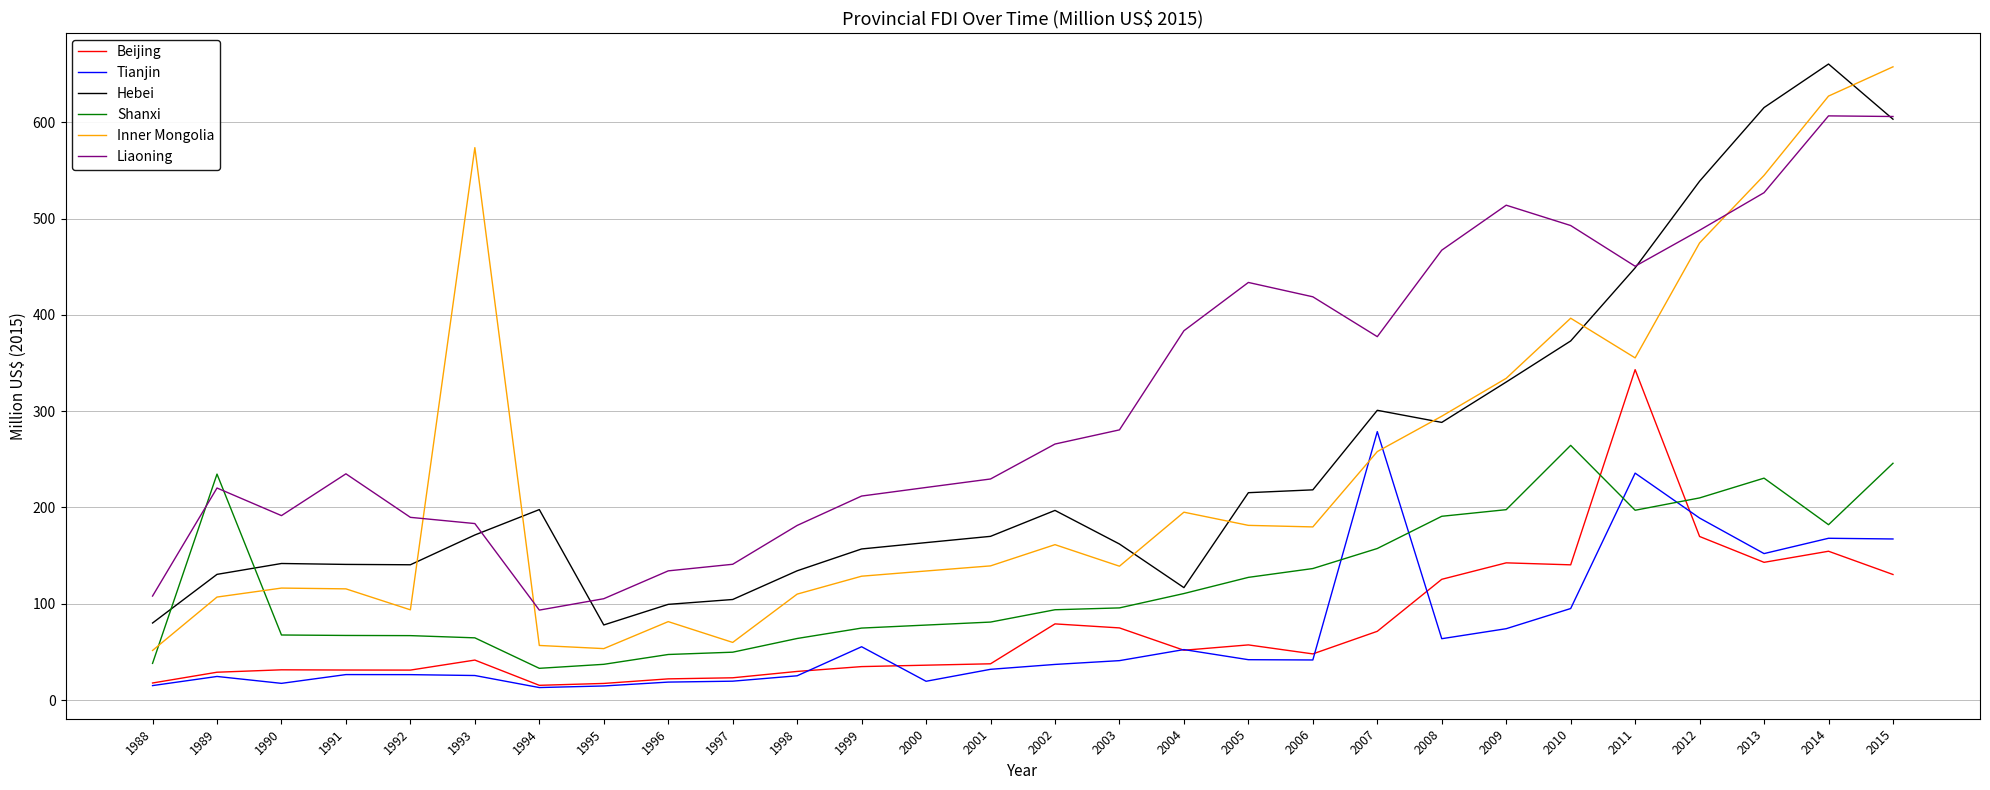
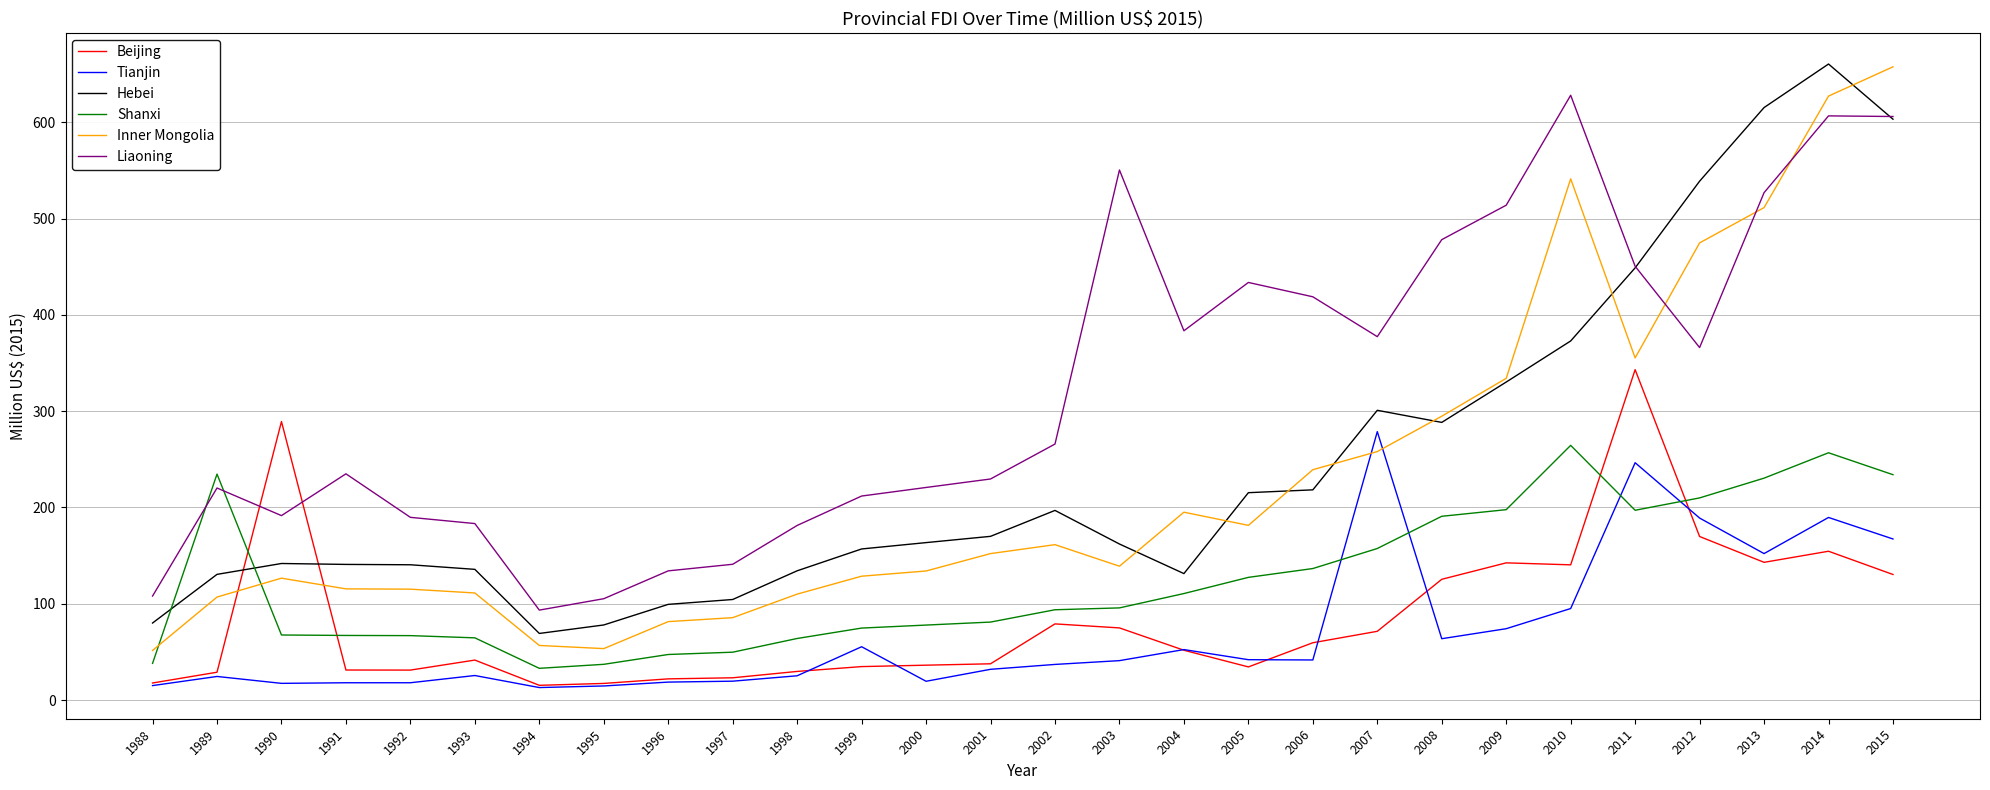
  {
    "Beijing": {
      "1988": 20,
      "1989": 30,
-     "1990": 30,
+     "1990": 290,
      "1991": 30,
      "1992": 30,
      "1993": 40,
      "1995": 20,
      "1996": 20,
      "1997": 20,
      "1998": 30,
      "1999": 30,
      "2000": 40,
      "2001": 40,
      "2002": 80,
      "2003": 70,
-     "2005": 60,
-     "2006": 50,
+     "2005": 30,
+     "2006": 60,
      "2007": 70,
      "2008": 130,
      "2009": 140,
      "2010": 140,
      "2011": 340,
      "2012": 170,
      "2013": 140,
      "2014": 150,
      "2015": 130
    },
    "Tianjin": {
      "1988": 20,
      "1989": 20,
      "1990": 20,
-     "1991": 30,
-     "1992": 30,
+     "1991": 20,
+     "1992": 20,
      "1993": 30,
      "1995": 10,
      "1996": 20,
      "1997": 20,
      "1998": 30,
      "1999": 60,
      "2000": 20,
      "2001": 30,
      "2002": 40,
      "2003": 40,
      "2005": 40,
      "2006": 40,
      "2007": 280,
      "2008": 60,
      "2009": 70,
      "2010": 100,
-     "2011": 240,
+     "2011": 250,
      "2012": 190,
      "2013": 150,
-     "2014": 170,
+     "2014": 190,
      "2015": 170
    },
    "Hebei": {
      "1988": 80,
      "1989": 130,
      "1990": 140,
      "1991": 140,
      "1992": 140,
-     "1993": 170,
-     "1994": 200,
+     "1993": 140,
+     "1994": 70,
      "1995": 80,
      "1996": 100,
      "1997": 100,
      "1998": 130,
      "1999": 160,
      "2000": 160,
      "2001": 170,
      "2002": 200,
      "2003": 160,
-     "2004": 120,
+     "2004": 130,
      "2005": 220,
      "2006": 220,
      "2007": 300,
      "2008": 290,
      "2009": 330,
      "2010": 370,
      "2012": 540,
      "2013": 620,
      "2014": 660,
      "2015": 600
    },
    "Shanxi": {
      "1988": 40,
      "1989": 230,
      "1990": 70,
      "1991": 70,
      "1992": 70,
      "1993": 60,
      "1994": 30,
      "1995": 40,
      "1996": 50,
      "1997": 50,
      "1998": 60,
      "1999": 70,
      "2000": 80,
      "2001": 80,
      "2002": 90,
      "2003": 100,
      "2004": 110,
      "2005": 130,
      "2006": 140,
      "2007": 160,
      "2008": 190,
      "2009": 200,
      "2010": 260,
      "2011": 200,
      "2012": 210,
      "2013": 230,
-     "2014": 180,
-     "2015": 250
+     "2014": 260,
+     "2015": 230
    },
    "Inner Mongolia": {
      "1988": 50,
      "1989": 110,
-     "1990": 120,
+     "1990": 130,
      "1991": 120,
-     "1992": 90,
-     "1993": 570,
+     "1992": 120,
+     "1993": 110,
      "1994": 60,
      "1995": 50,
      "1996": 80,
-     "1997": 60,
+     "1997": 90,
      "1998": 110,
      "1999": 130,
      "2000": 130,
-     "2001": 140,
+     "2001": 150,
      "2002": 160,
      "2003": 140,
      "2004": 200,
      "2005": 180,
-     "2006": 180,
+     "2006": 240,
      "2007": 260,
      "2008": 290,
      "2009": 330,
-     "2010": 400,
+     "2010": 540,
      "2011": 360,
      "2012": 470,
-     "2013": 540,
+     "2013": 510,
      "2014": 630,
      "2015": 660
    },
    "Liaoning": {
      "1988": 110,
      "1989": 220,
      "1990": 190,
      "1991": 230,
      "1992": 190,
      "1993": 180,
      "1994": 90,
      "1995": 110,
      "1996": 130,
      "1997": 140,
      "1998": 180,
      "1999": 210,
      "2000": 220,
      "2001": 230,
      "2002": 270,
-     "2003": 280,
+     "2003": 550,
      "2004": 380,
      "2005": 430,
      "2006": 420,
      "2007": 380,
-     "2008": 470,
+     "2008": 480,
      "2009": 510,
-     "2010": 490,
-     "2012": 490,
+     "2010": 630,
+     "2012": 370,
      "2013": 530,
      "2014": 610,
      "2015": 610
    }
  }
